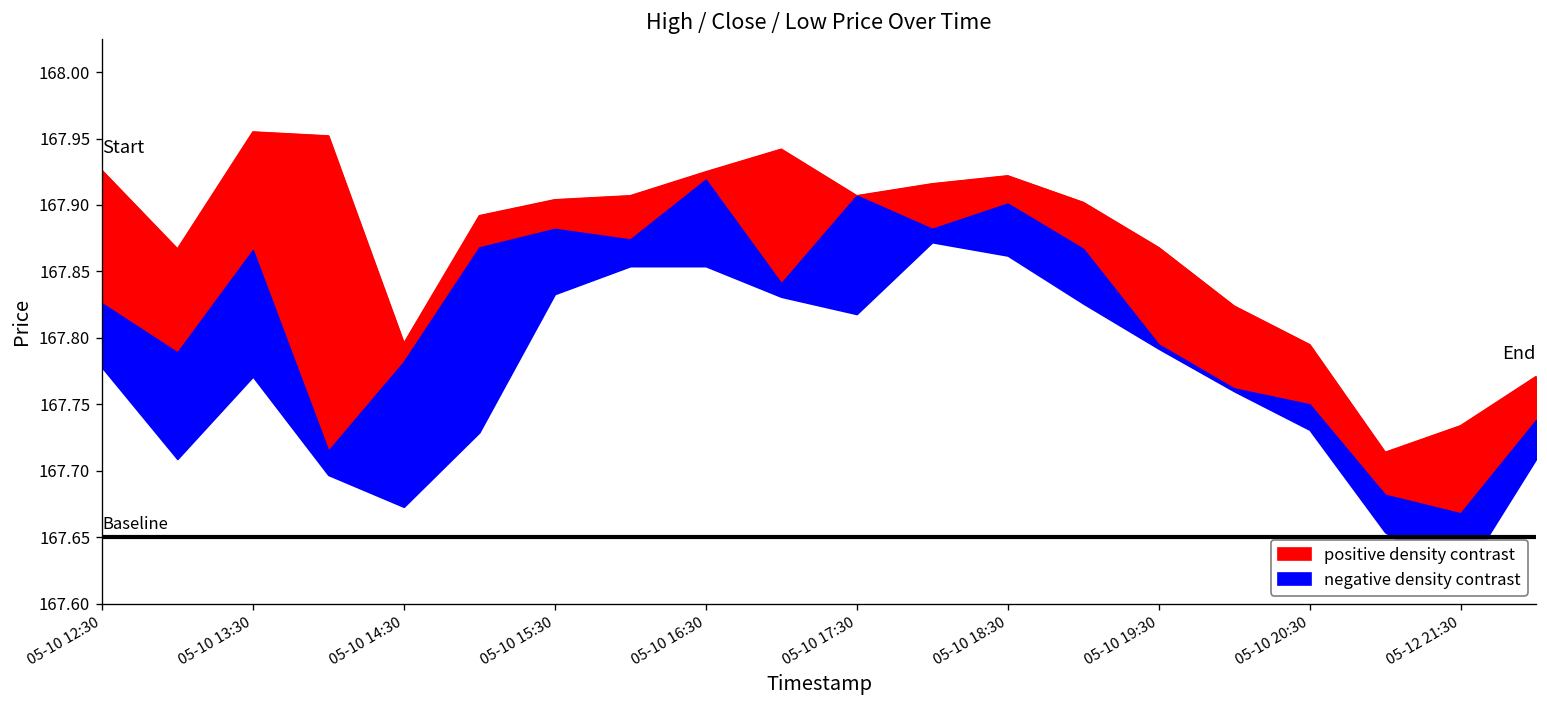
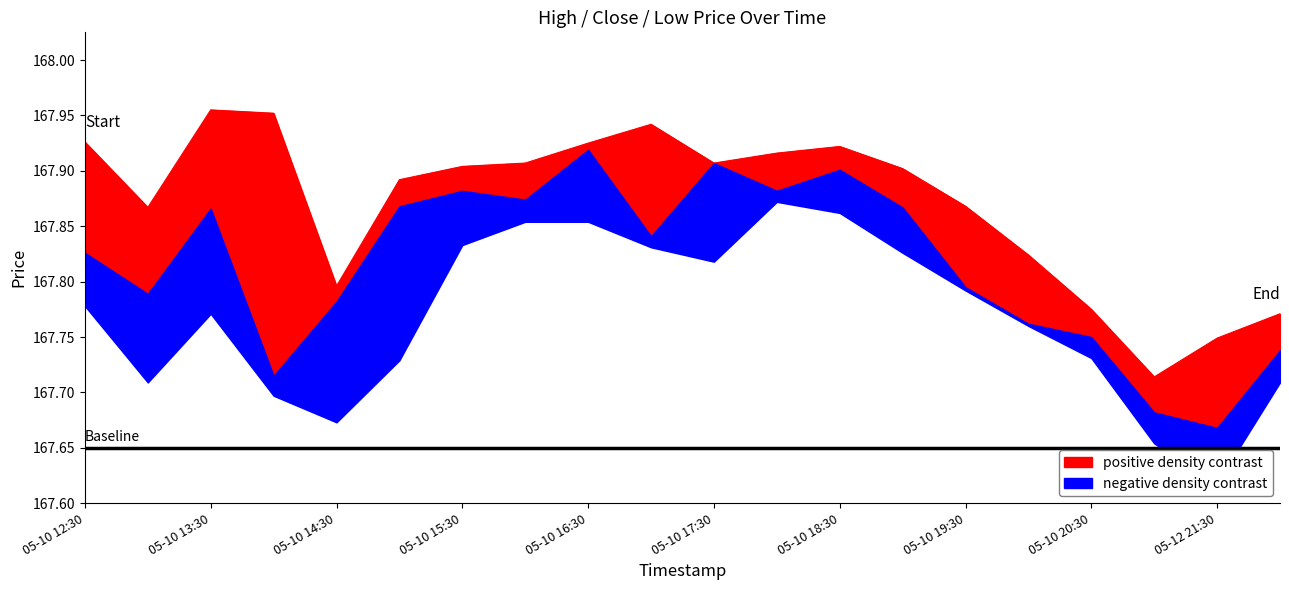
  {
    "positive density contrast": {
      "05-10 12:30": 167.926,
      "05-10 13:30": 167.955,
      "05-10 14:30": 167.796,
      "05-10 15:30": 167.904,
      "05-10 16:30": 167.925,
      "05-10 18:30": 167.922,
      "05-10 19:30": 167.868,
-     "05-10 20:30": 167.795,
-     "05-12 21:30": 167.734
+     "05-10 20:30": 167.775,
+     "05-12 21:30": 167.749
    }
  }
